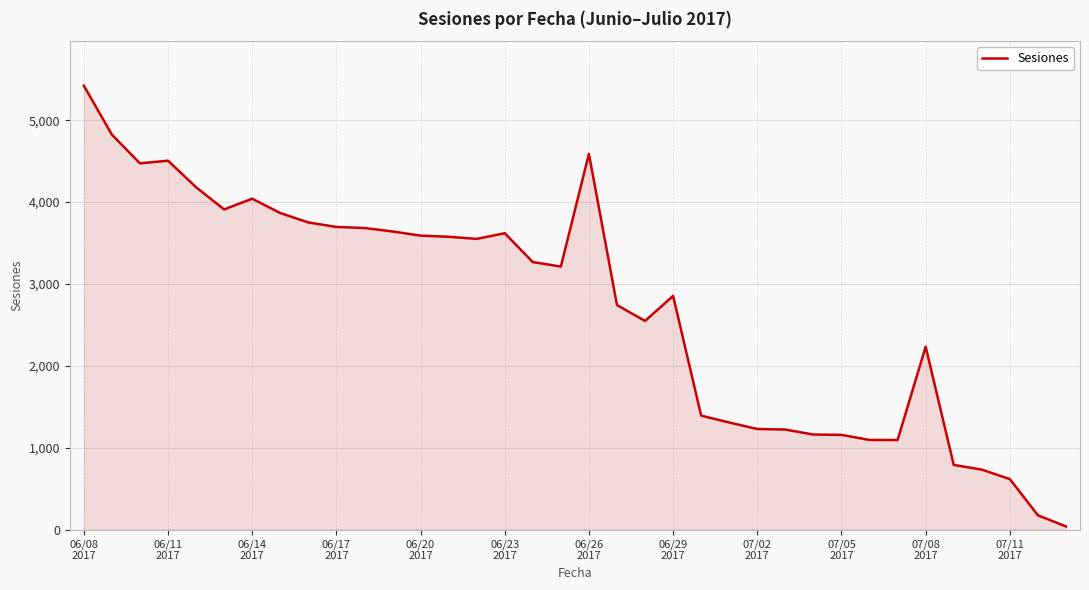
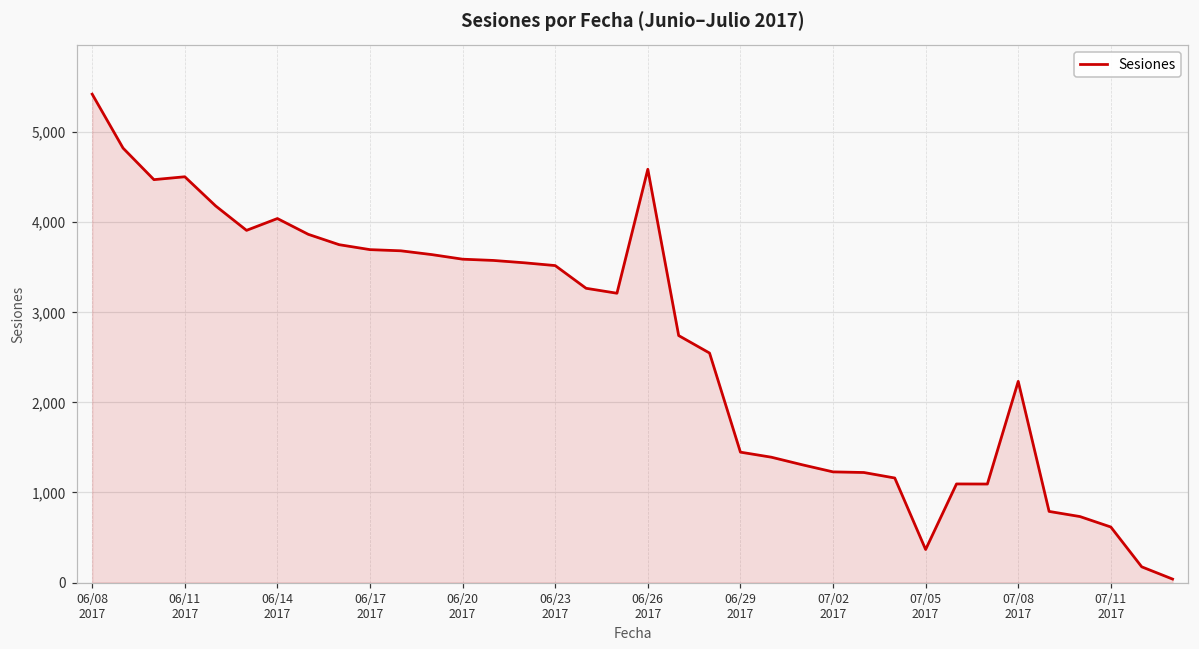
  {
    "06/08 2017": "5,400",
    "06/11 2017": "4,500",
    "06/14 2017": "4,000",
    "06/17 2017": "3,700",
    "06/20 2017": "3,600",
-   "06/23 2017": "3,600",
+   "06/23 2017": "3,500",
    "06/26 2017": "4,600",
-   "06/29 2017": "2,900",
+   "06/29 2017": "1,400",
    "07/02 2017": "1,200",
-   "07/05 2017": "1,200",
+   "07/05 2017": "400",
    "07/08 2017": "2,200",
    "07/11 2017": "600"
  }
